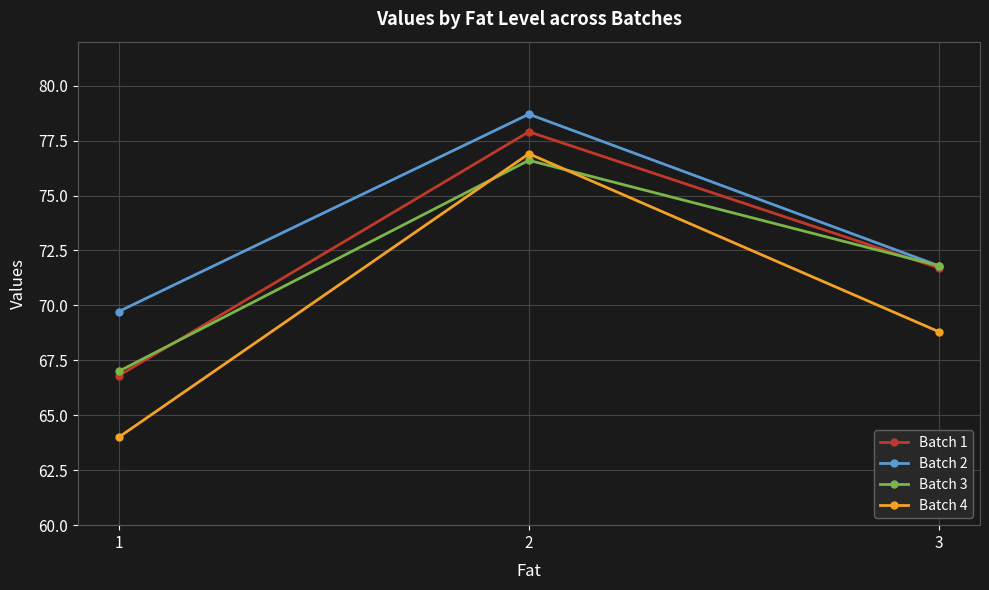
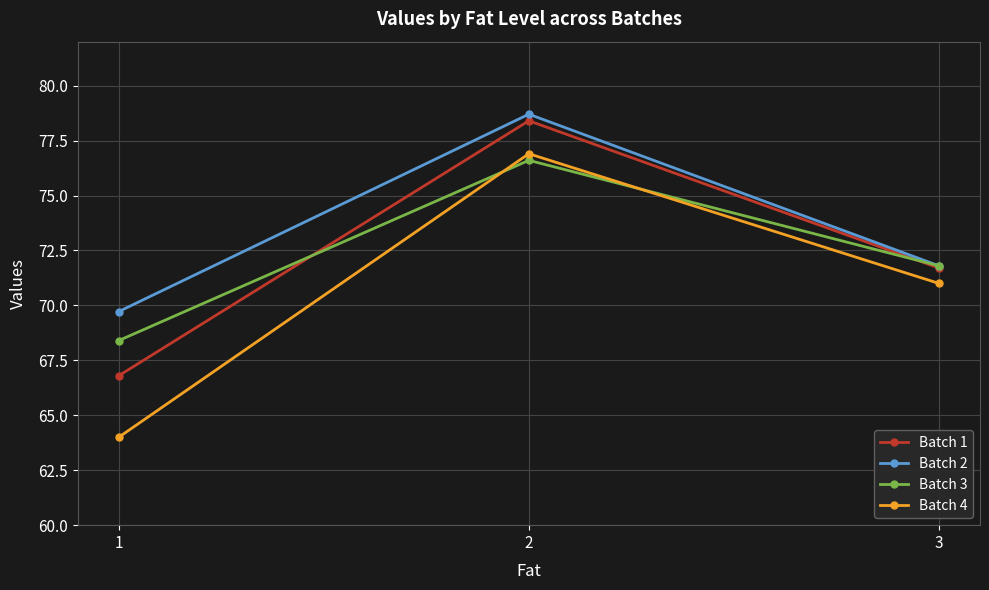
  {
    "Batch 1": {
      "1": 66.8,
-     "2": 77.9
+     "2": 78.4
    },
    "Batch 2": {
      "1": 69.7,
      "2": 78.7
    },
    "Batch 3": {
-     "1": 67.0,
+     "1": 68.4,
      "2": 76.6
    },
    "Batch 4": {
      "1": 64.0,
      "2": 76.9,
-     "3": 68.8
+     "3": 71.0
    }
  }
